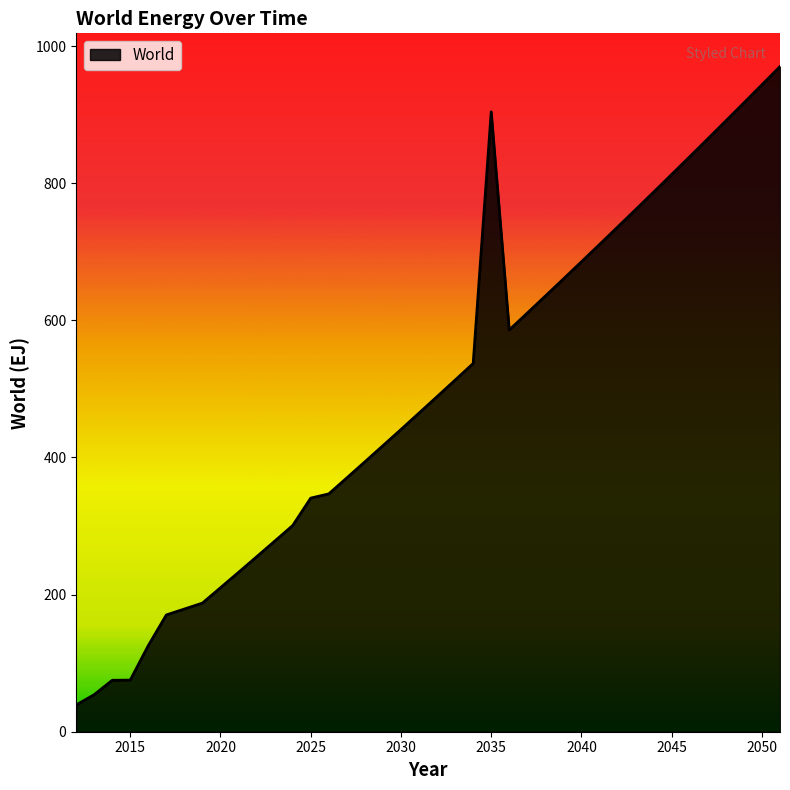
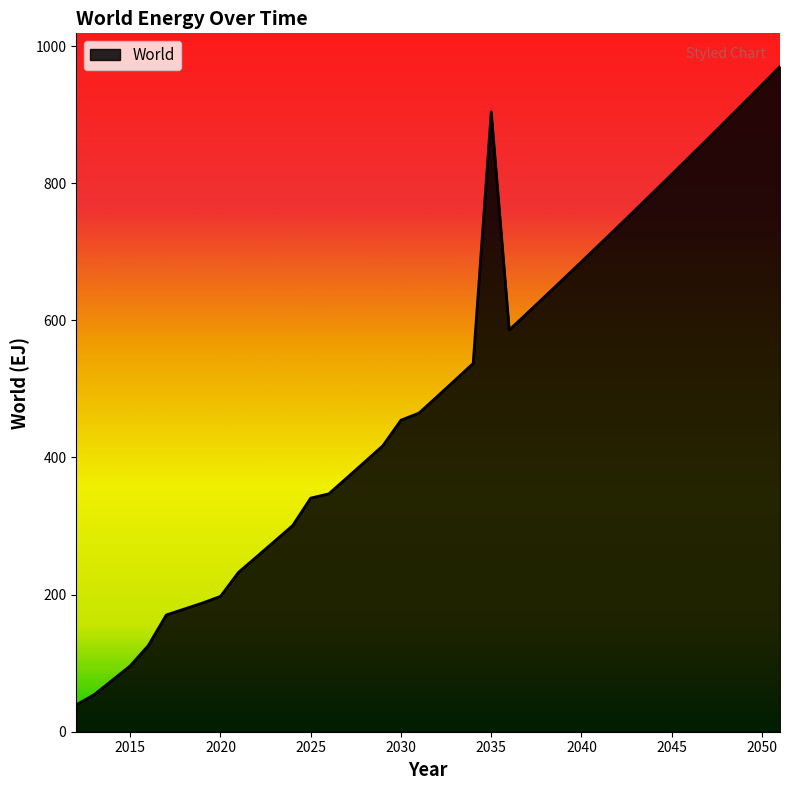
  {
-   "2015": 80,
-   "2020": 210,
+   "2015": 100,
+   "2020": 200,
    "2025": 340,
-   "2030": 440,
+   "2030": 450,
    "2035": 900,
    "2040": 690,
    "2045": 810,
    "2050": 940
  }
